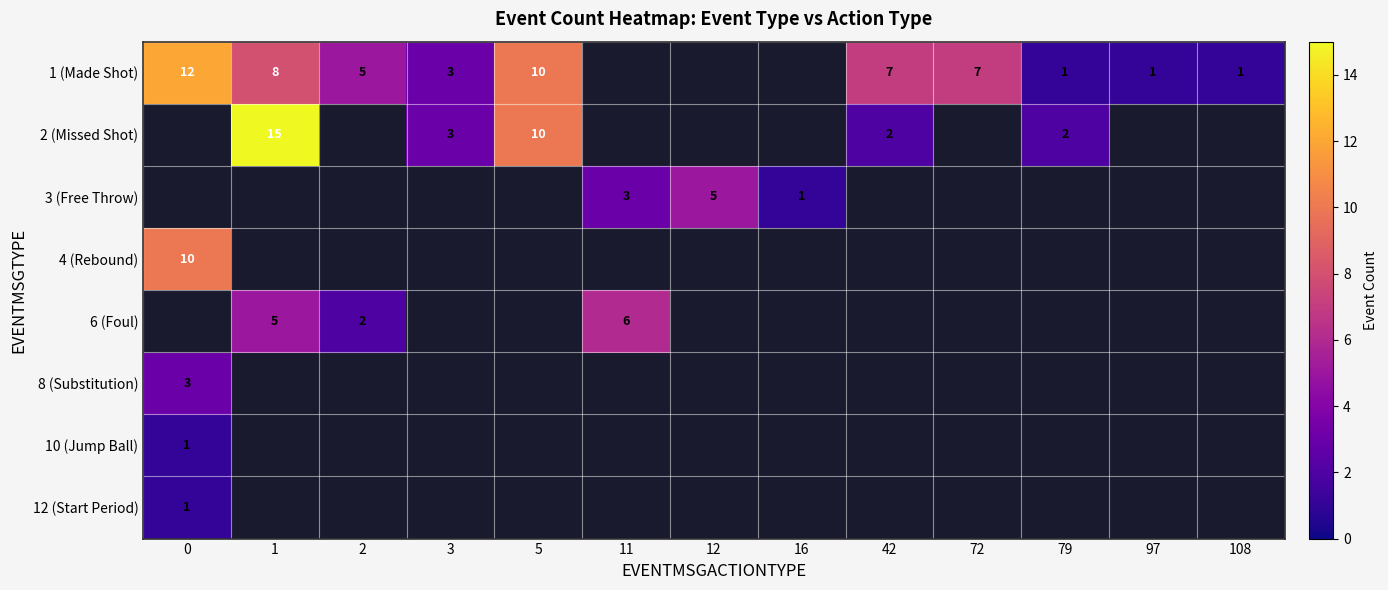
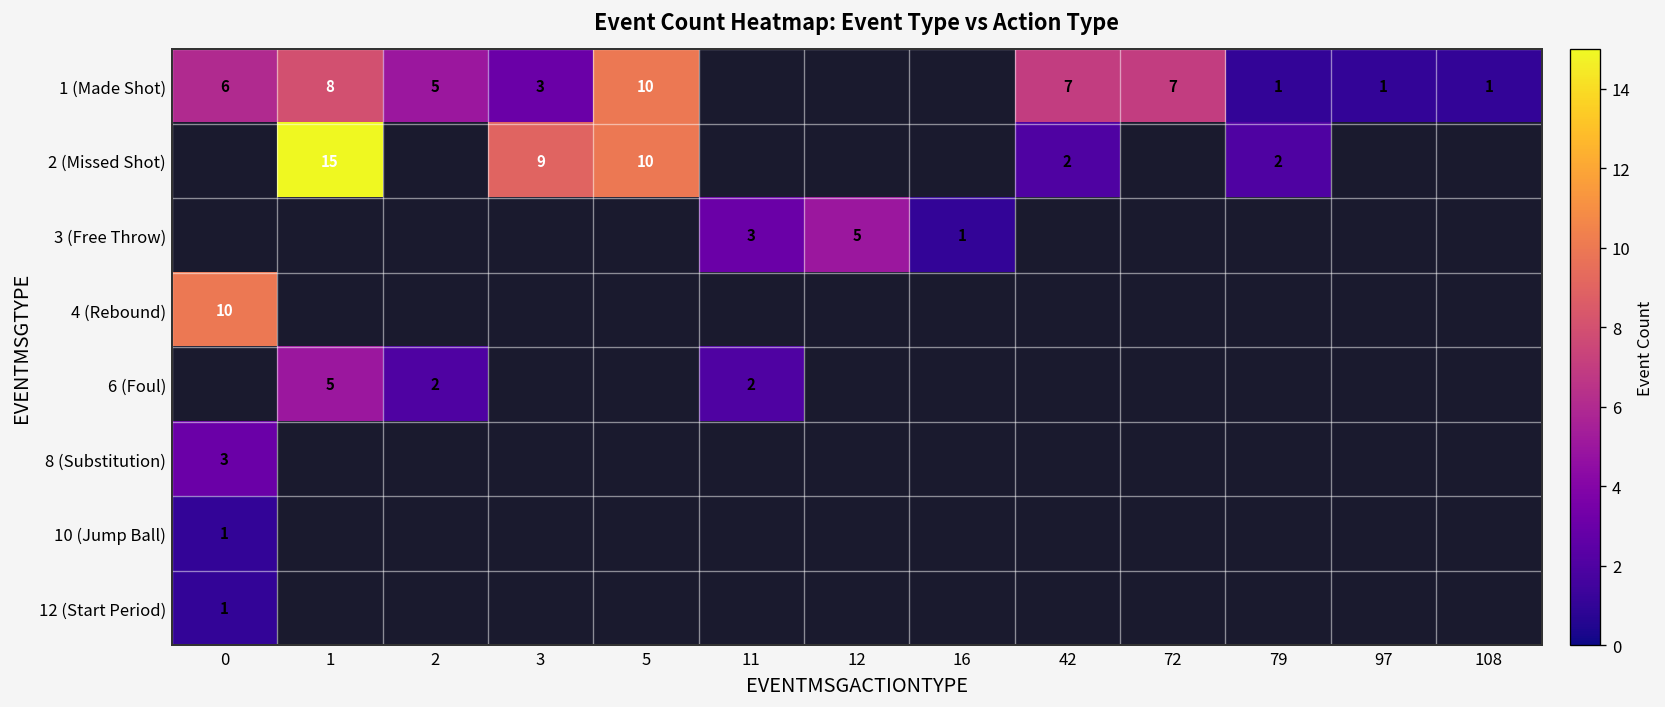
  {
    "1 (Made Shot)": {
-     "0": 12,
+     "0": 6,
      "1": 8,
      "2": 5,
      "3": 3,
      "5": 10,
      "42": 7,
      "72": 7,
      "79": 1,
      "97": 1,
      "108": 1
    },
    "2 (Missed Shot)": {
      "1": 15,
-     "3": 3,
+     "3": 9,
      "5": 10,
      "42": 2,
      "79": 2
    },
    "3 (Free Throw)": {
      "11": 3,
      "12": 5,
      "16": 1
    },
    "4 (Rebound)": {
      "0": 10
    },
    "6 (Foul)": {
      "1": 5,
      "2": 2,
-     "11": 6
+     "11": 2
    },
    "8 (Substitution)": {
      "0": 3
    },
    "10 (Jump Ball)": {
      "0": 1
    },
    "12 (Start Period)": {
      "0": 1
    }
  }
